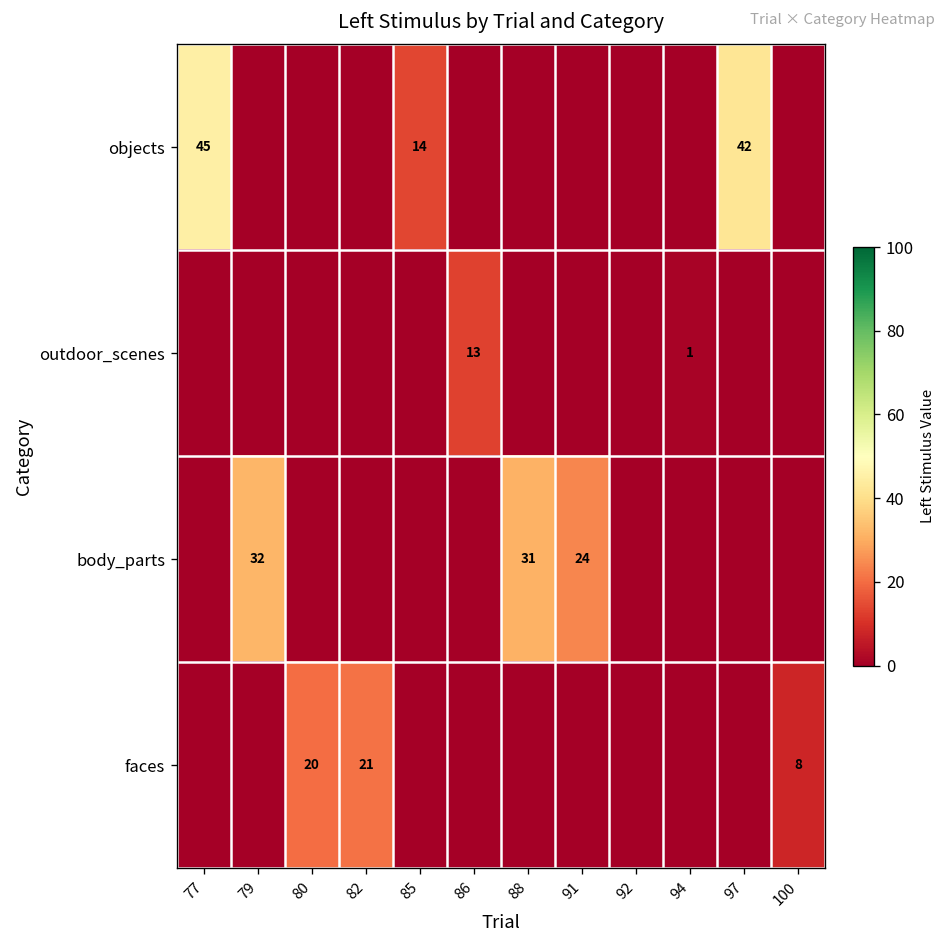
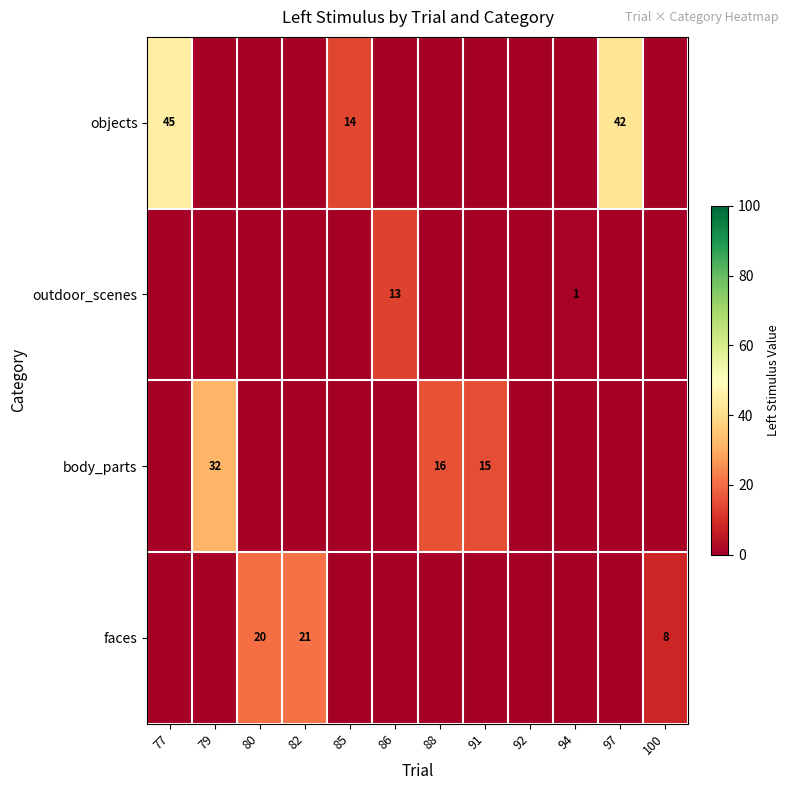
  {
    "objects": {
      "77": 45,
      "85": 14,
      "97": 42
    },
    "outdoor_scenes": {
      "86": 13,
      "94": 1
    },
    "body_parts": {
      "79": 32,
-     "88": 31,
-     "91": 24
+     "88": 16,
+     "91": 15
    },
    "faces": {
      "80": 20,
      "82": 21,
      "100": 8
    }
  }
